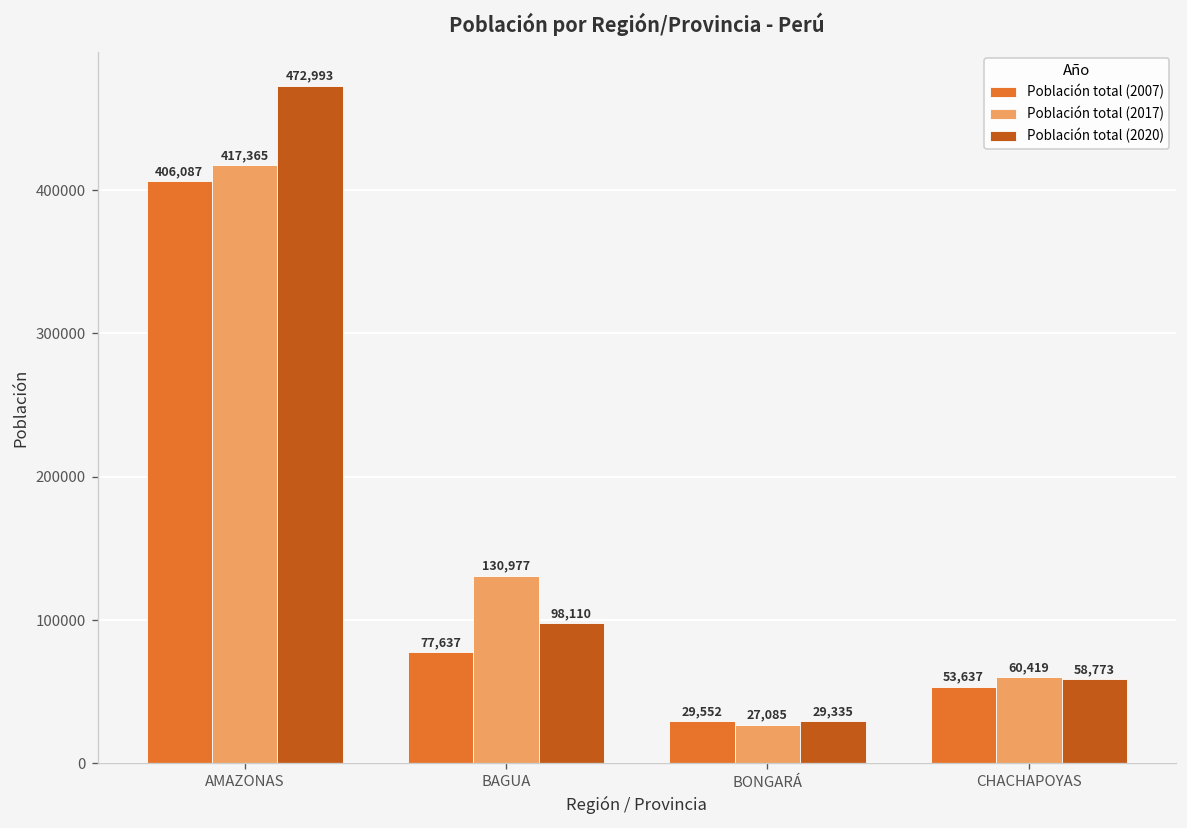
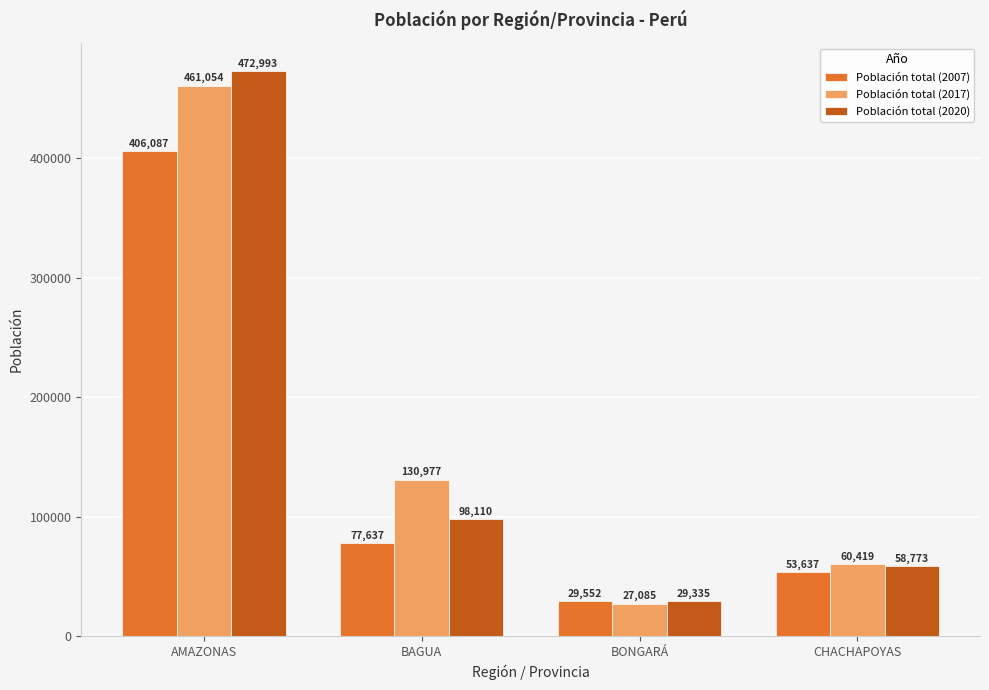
  {
    "Población total (2017)": {
-     "AMAZONAS": "417,365",
+     "AMAZONAS": "461,054",
      "BAGUA": "130,977",
      "BONGARÁ": "27,085",
      "CHACHAPOYAS": "60,419"
    }
  }
